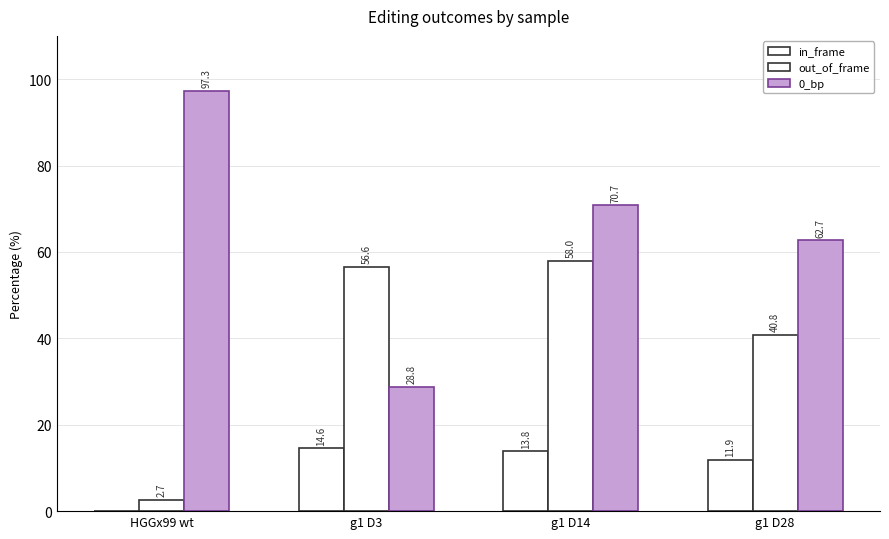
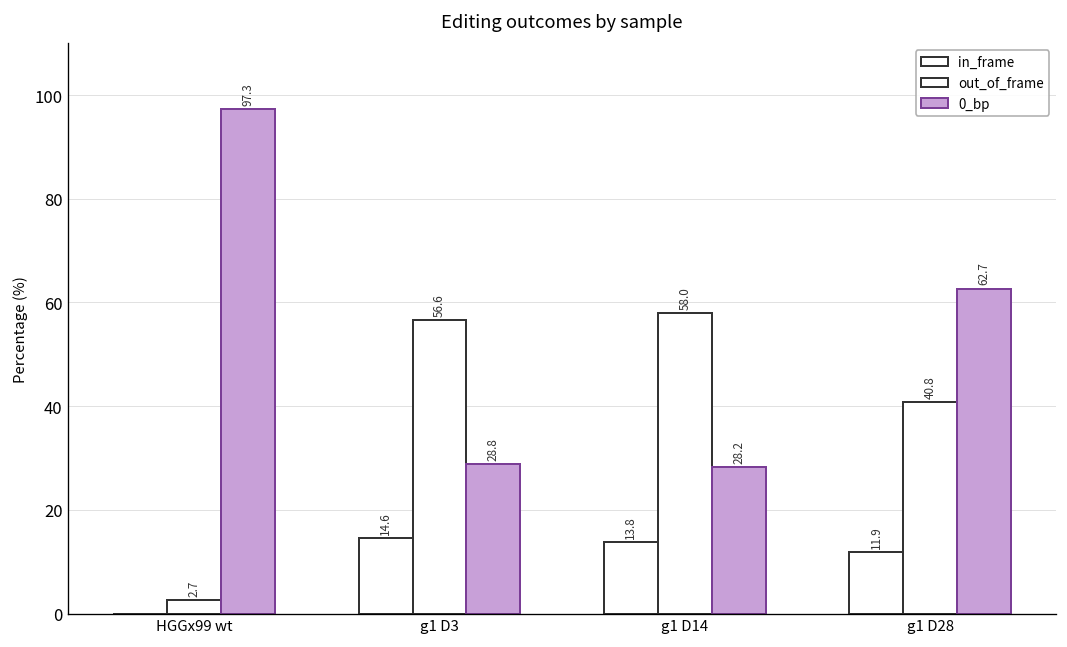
  {
    "0_bp": {
      "HGGx99 wt": 97.3,
      "g1 D3": 28.8,
-     "g1 D14": 70.7,
+     "g1 D14": 28.2,
      "g1 D28": 62.7
    }
  }
